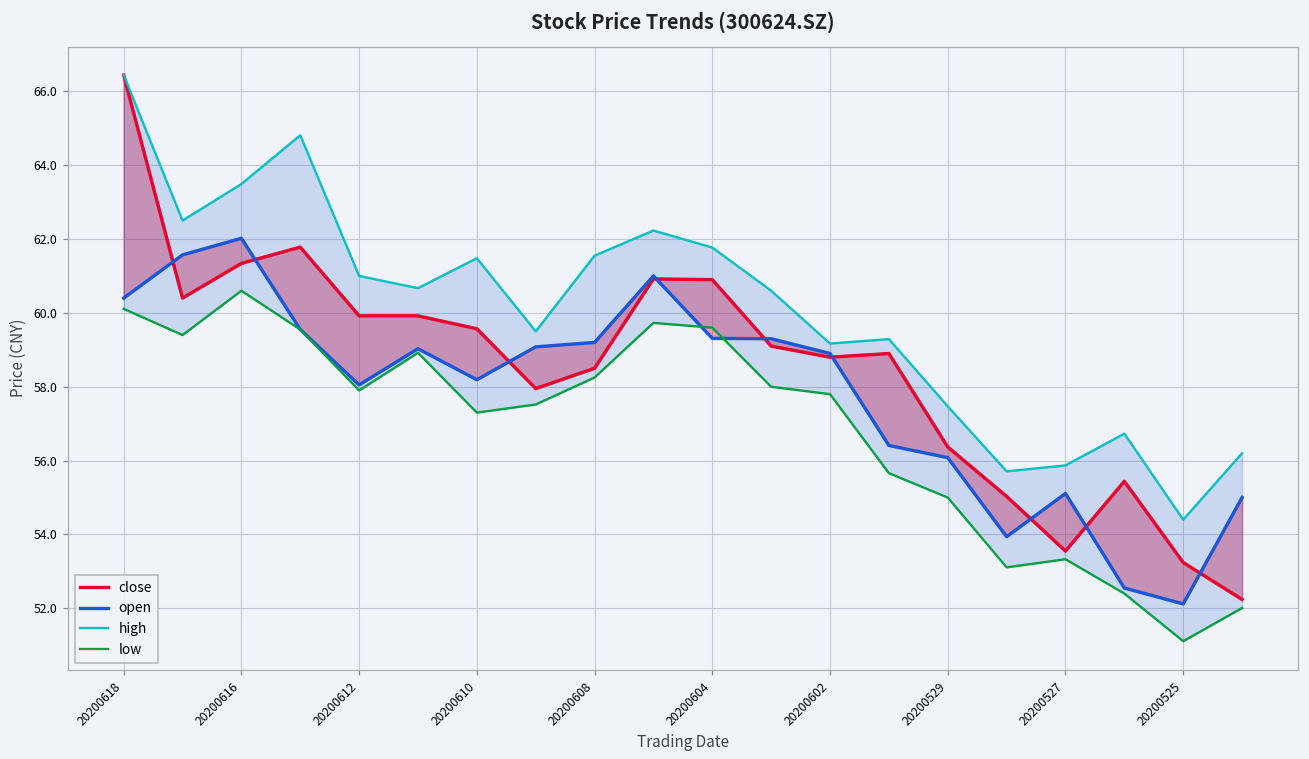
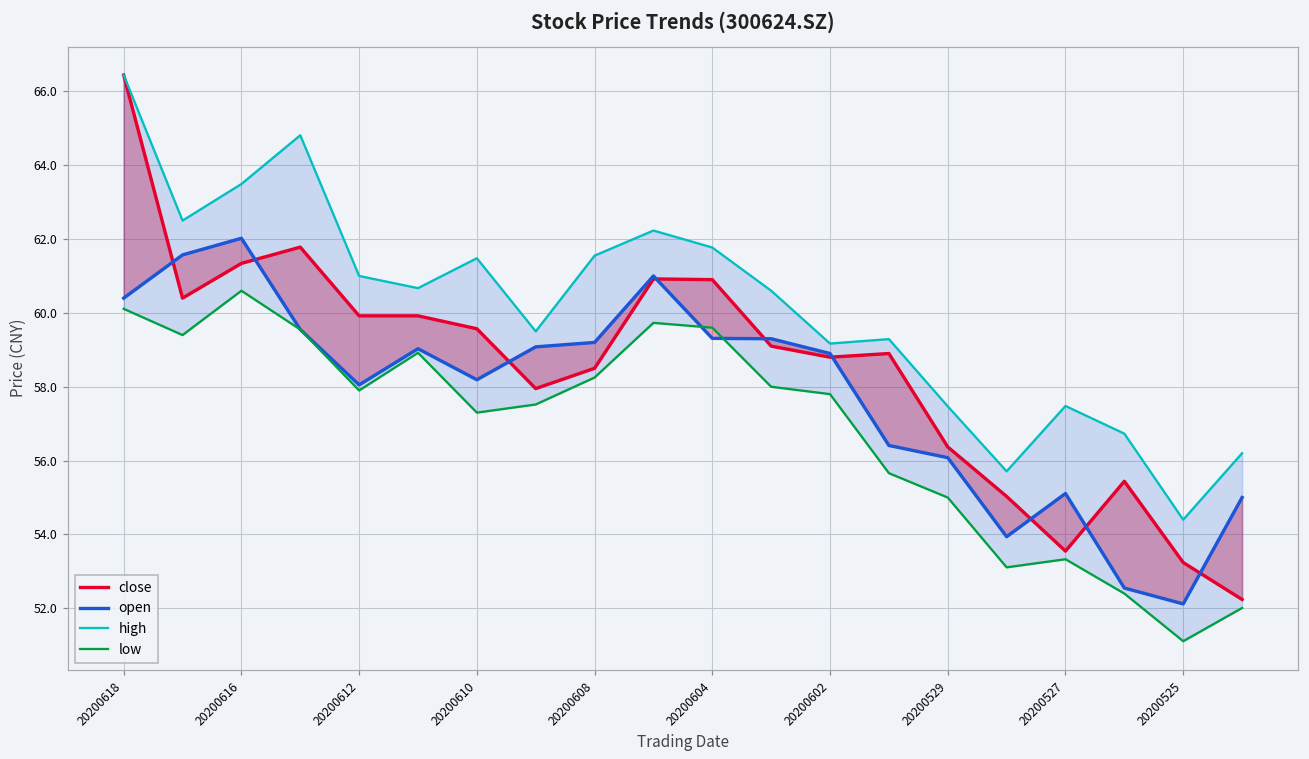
  {
    "open": {
      "20200618": 60.4,
      "20200612": 58.1,
      "20200610": 58.2,
      "20200604": 59.3,
      "20200529": 56.1,
      "20200525": 52.1
    },
    "high": {
      "20200616": 63.5,
      "20200612": 61.0,
      "20200610": 61.5,
      "20200608": 61.6,
      "20200604": 61.8,
      "20200602": 59.2,
      "20200529": 57.5,
-     "20200527": 55.9,
+     "20200527": 57.5,
      "20200525": 54.4
    },
    "low": {
      "20200618": 60.1,
      "20200616": 60.6,
      "20200612": 57.9,
      "20200610": 57.3,
      "20200608": 58.3,
      "20200604": 59.6,
      "20200602": 57.8,
      "20200529": 55.0,
      "20200527": 53.3,
      "20200525": 51.1
    }
  }
